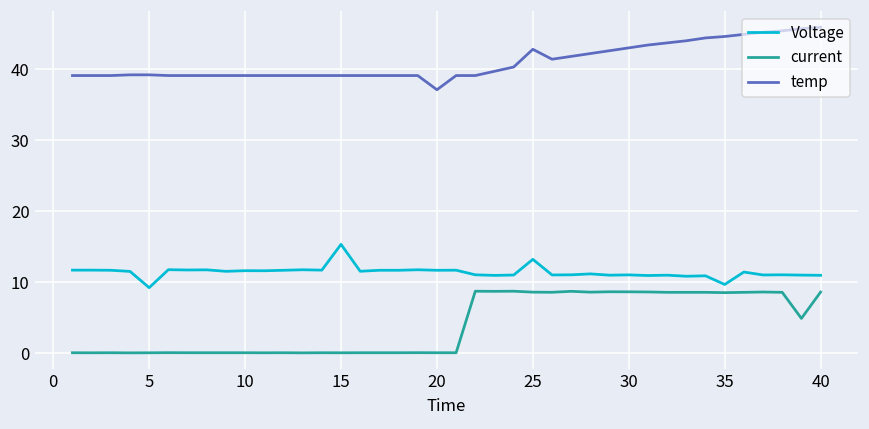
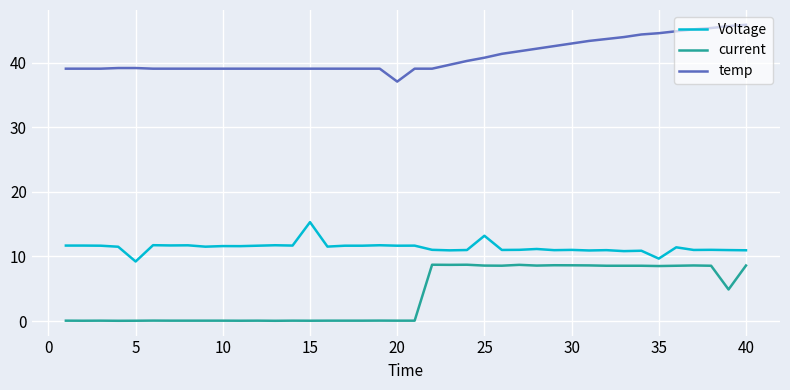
  {
    "Voltage": {
      "5": 9,
      "10": 12,
      "15": 15,
      "20": 12,
      "25": 13,
      "30": 11,
      "35": 10,
      "40": 11
    },
    "current": {
      "5": 0,
      "10": 0,
      "15": 0,
      "20": 0,
      "25": 9,
      "30": 9,
      "35": 9,
      "40": 9
    },
    "temp": {
      "5": 39,
      "10": 39,
      "15": 39,
      "20": 37,
-     "25": 43,
+     "25": 41,
      "30": 43,
      "35": 45
    }
  }
